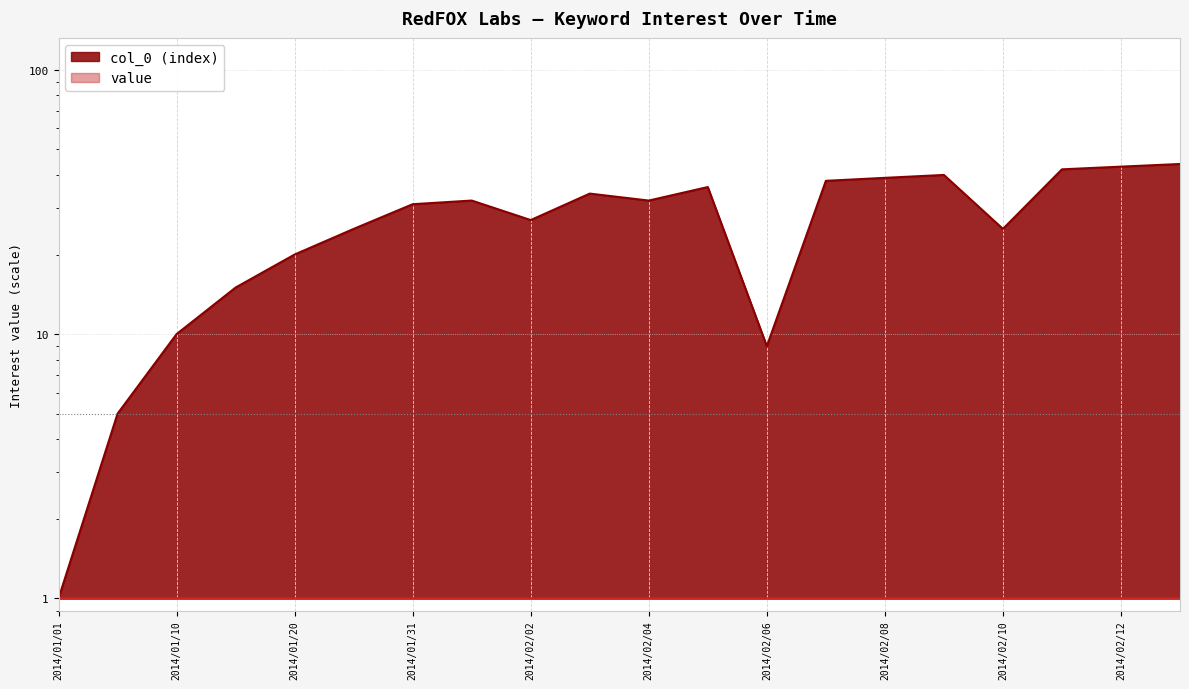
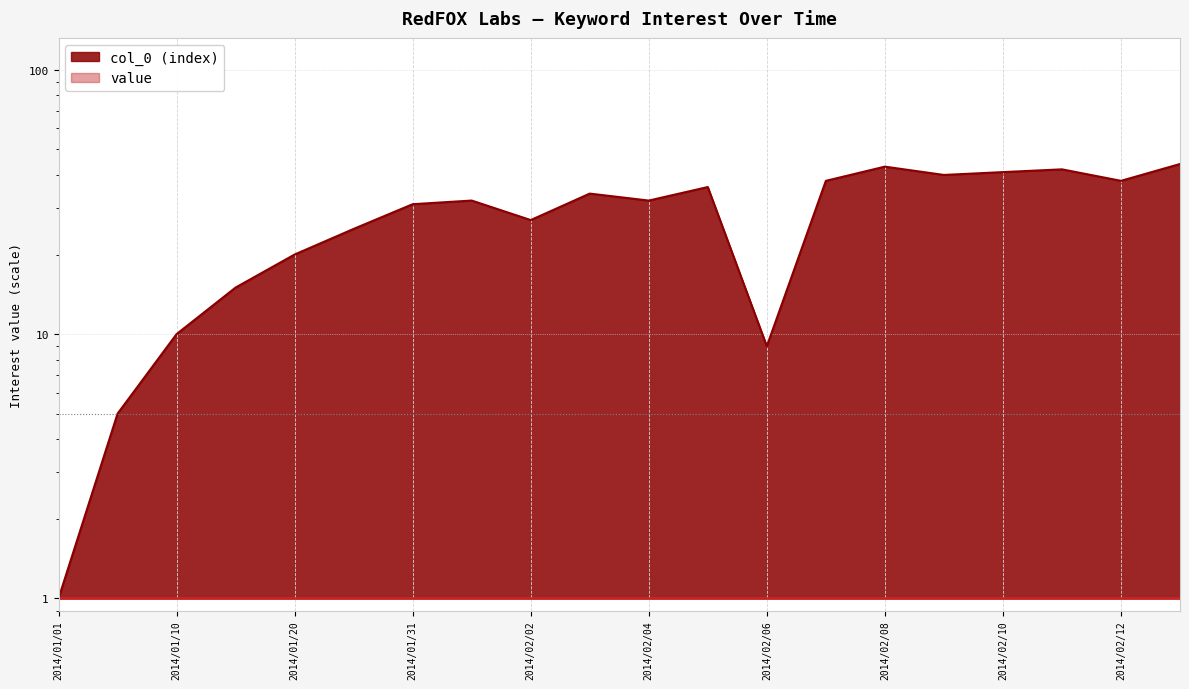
  {
    "col_0 (index)": {
      "2014/01/10": 10,
      "2014/01/20": 20,
      "2014/01/31": 31,
      "2014/02/02": 27,
      "2014/02/04": 32,
      "2014/02/06": 9,
-     "2014/02/08": 39,
-     "2014/02/10": 25,
-     "2014/02/12": 43
+     "2014/02/08": 43,
+     "2014/02/10": 41,
+     "2014/02/12": 38
    },
    "value": {
      "2014/01/10": 1,
      "2014/01/20": 1,
      "2014/01/31": 1,
      "2014/02/02": 1,
      "2014/02/04": 1,
      "2014/02/06": 1,
      "2014/02/08": 1,
      "2014/02/10": 1,
      "2014/02/12": 1
    }
  }
